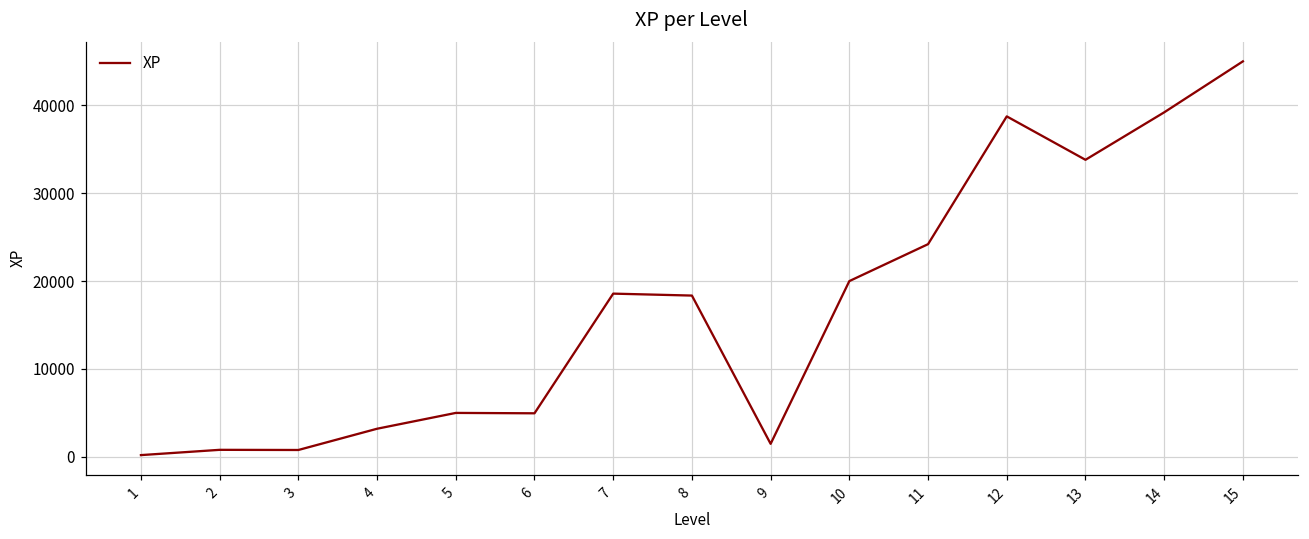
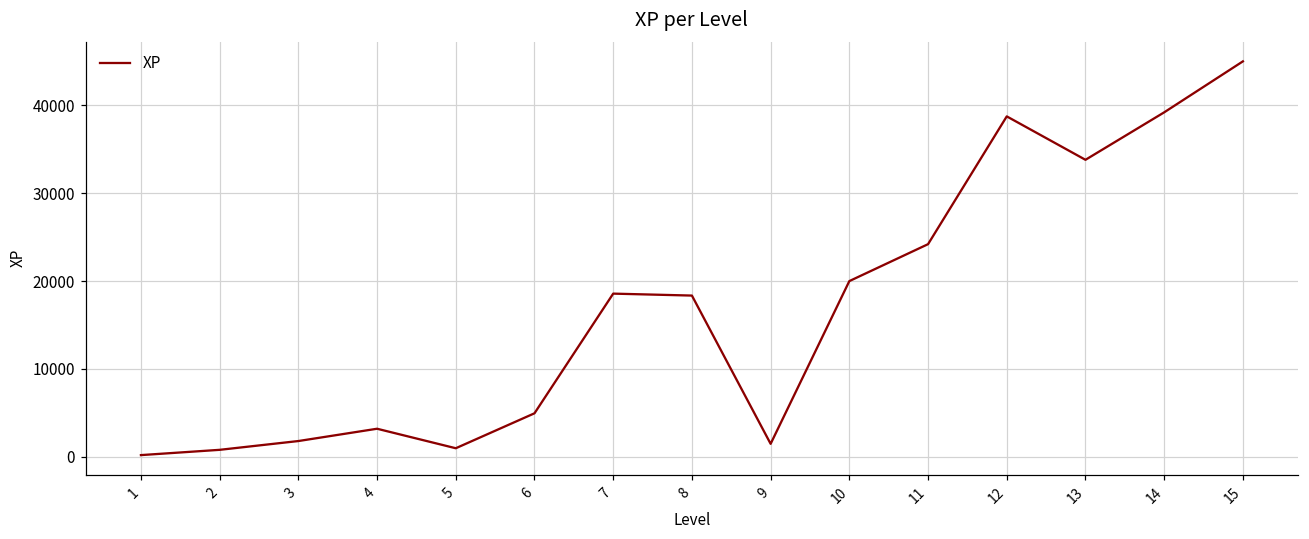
  {
    "1": 0,
    "2": 1000,
-   "3": 1000,
+   "3": 2000,
    "4": 3000,
-   "5": 5000,
+   "5": 1000,
    "6": 5000,
    "7": 19000,
    "8": 18000,
    "9": 1000,
    "10": 20000,
    "11": 24000,
    "12": 39000,
    "13": 34000,
    "14": 39000,
    "15": 45000
  }
